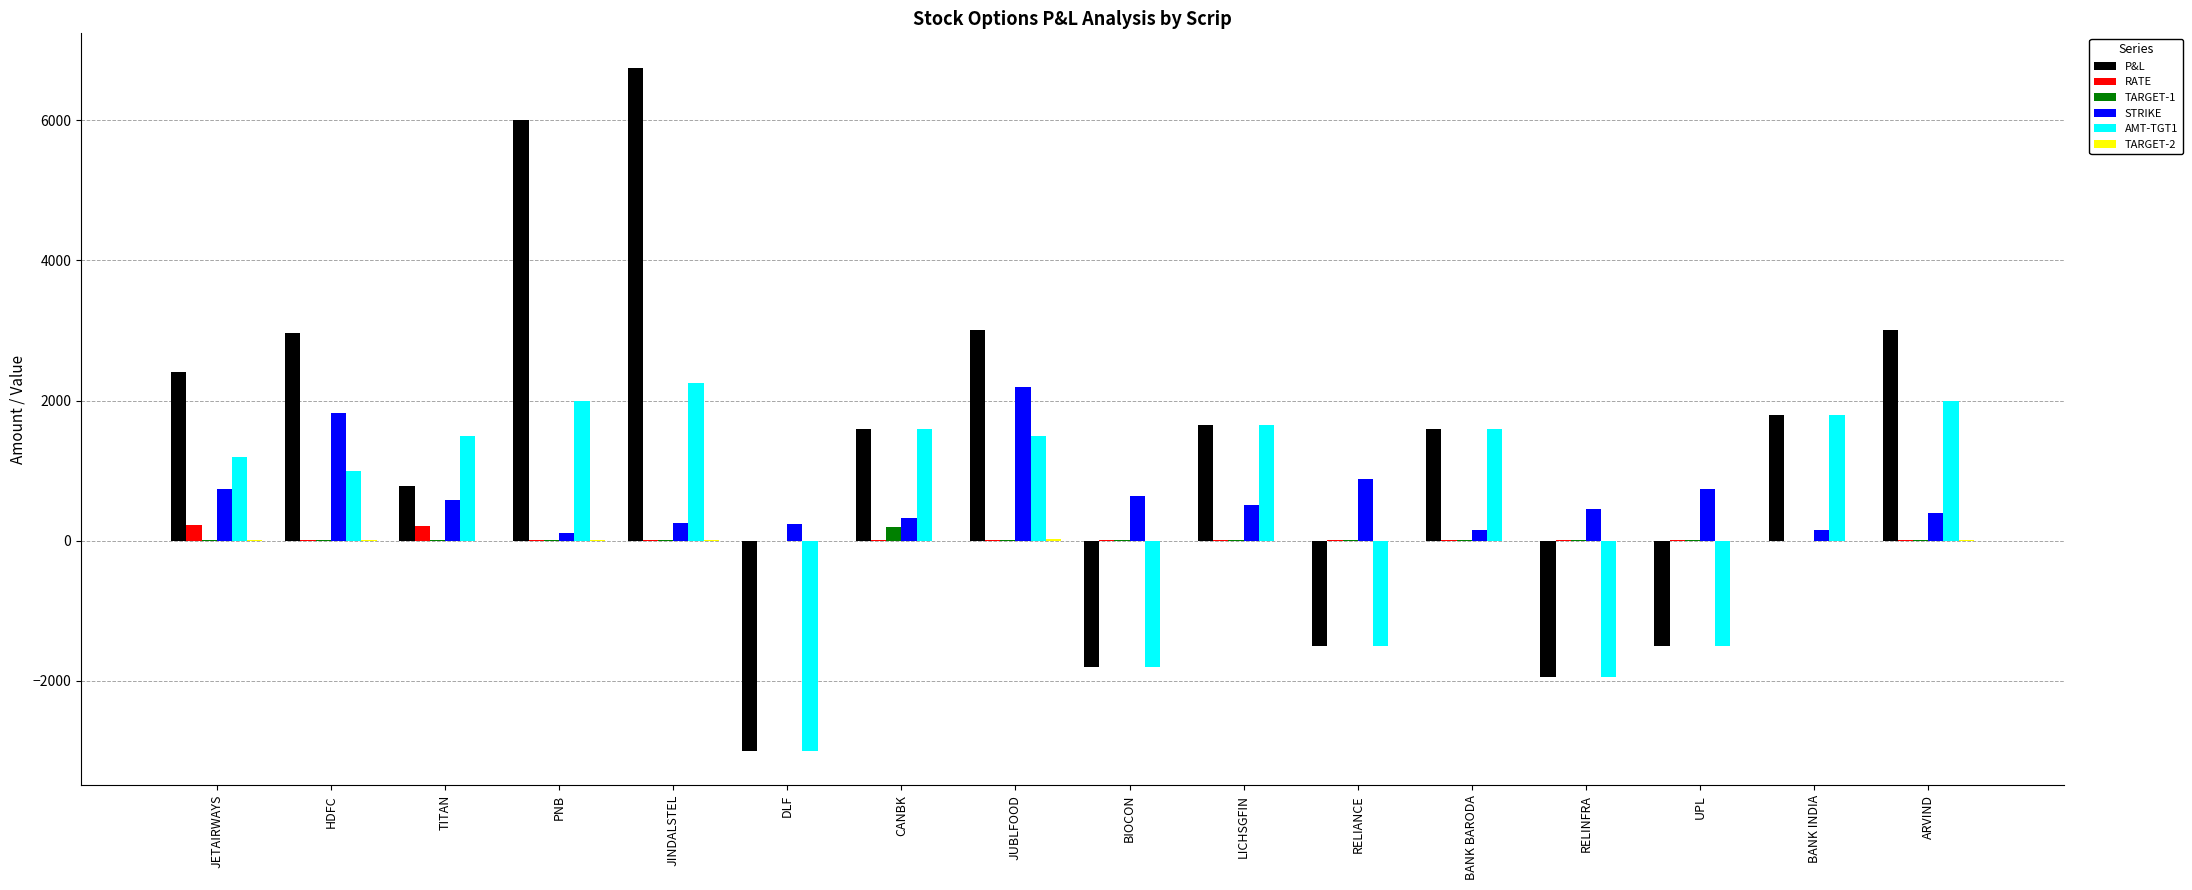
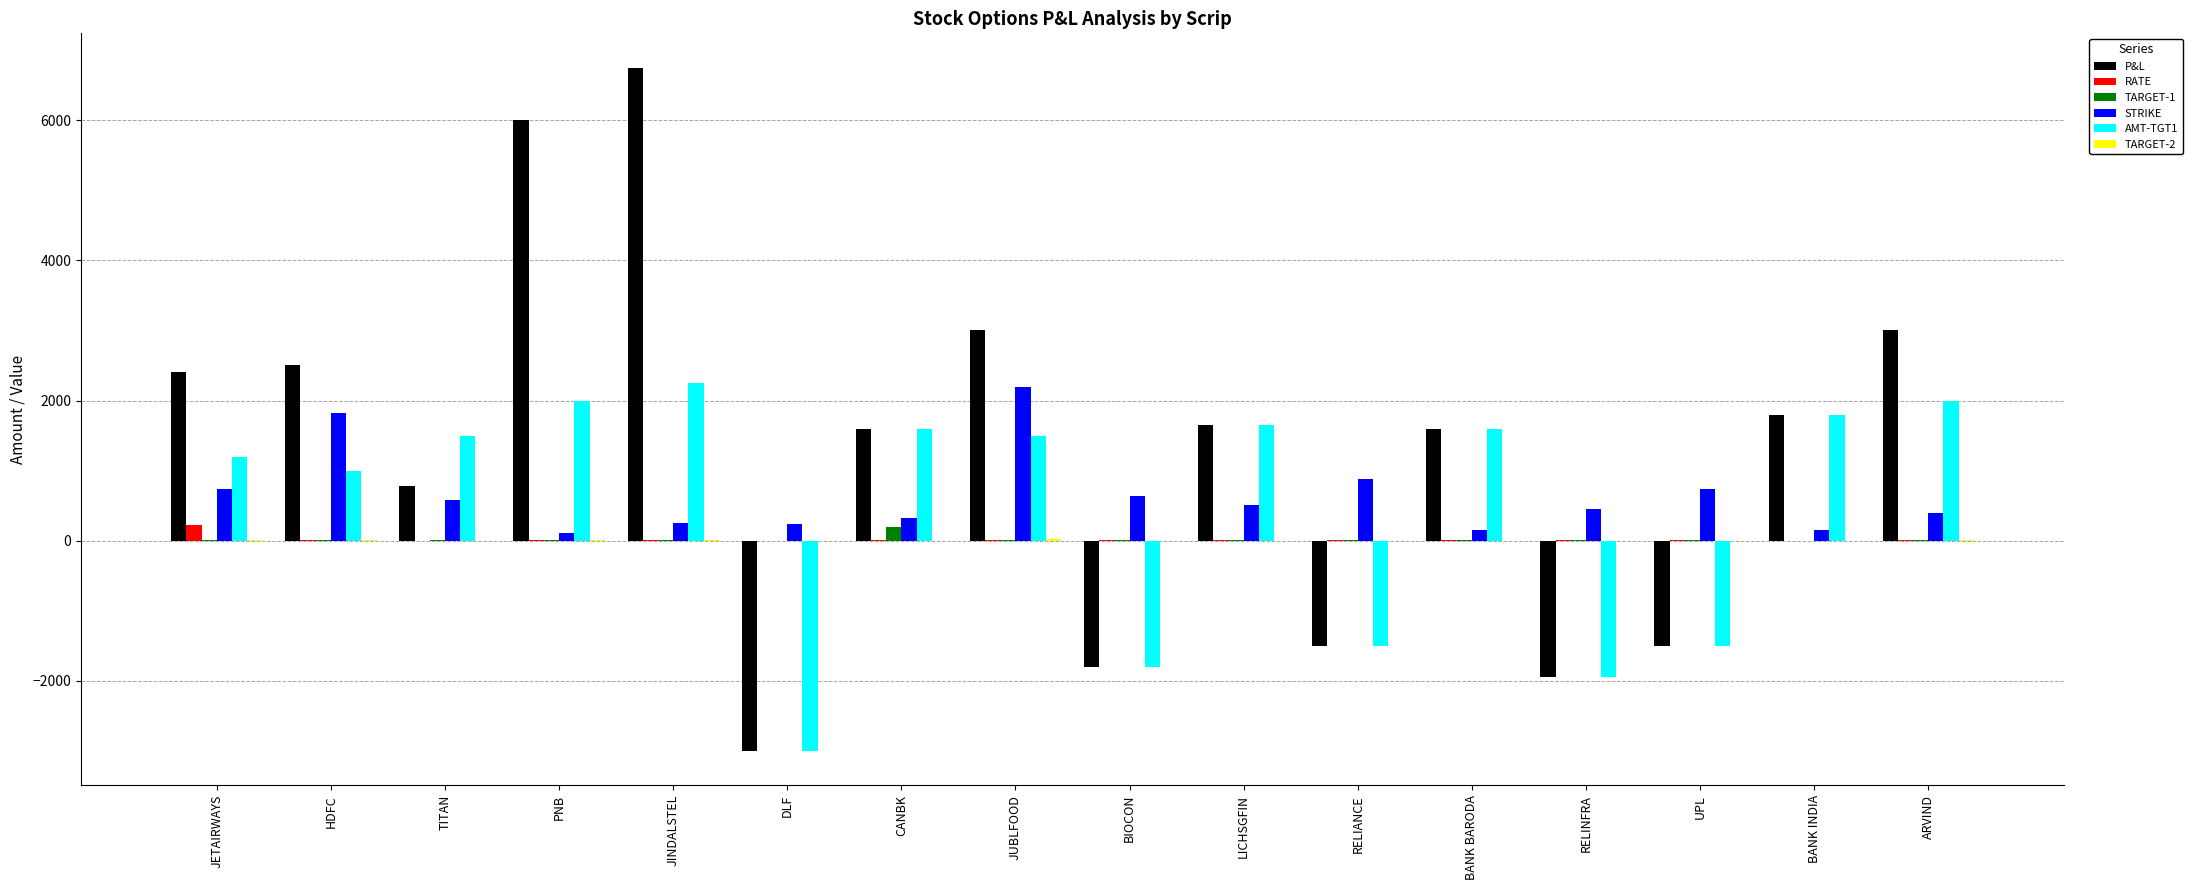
  {
    "P&L": {
      "JETAIRWAYS": 2400,
-     "HDFC": 3000,
+     "HDFC": 2500,
      "TITAN": 800,
      "PNB": 6000,
      "JINDALSTEL": 6800,
      "DLF": -3000,
      "CANBK": 1600,
      "JUBLFOOD": 3000,
      "BIOCON": -1800,
      "LICHSGFIN": 1700,
      "RELIANCE": -1500,
      "BANK BARODA": 1600,
      "RELINFRA": -2000,
      "UPL": -1500,
      "BANK INDIA": 1800,
      "ARVIND": 3000
    },
    "RATE": {
      "JETAIRWAYS": 200,
-     "TITAN": 200
+     "TITAN": 0
    },
    "TARGET-1": {
      "CANBK": 200
    },
    "STRIKE": {
      "JETAIRWAYS": 700,
      "HDFC": 1800,
      "TITAN": 600,
      "PNB": 100,
      "JINDALSTEL": 300,
      "DLF": 200,
      "CANBK": 300,
      "JUBLFOOD": 2200,
      "BIOCON": 600,
      "LICHSGFIN": 500,
      "RELIANCE": 900,
      "BANK BARODA": 200,
      "RELINFRA": 500,
      "UPL": 700,
      "BANK INDIA": 200,
      "ARVIND": 400
    },
    "AMT-TGT1": {
      "JETAIRWAYS": 1200,
      "HDFC": 1000,
      "TITAN": 1500,
      "PNB": 2000,
      "JINDALSTEL": 2300,
      "DLF": -3000,
      "CANBK": 1600,
      "JUBLFOOD": 1500,
      "BIOCON": -1800,
      "LICHSGFIN": 1700,
      "RELIANCE": -1500,
      "BANK BARODA": 1600,
      "RELINFRA": -2000,
      "UPL": -1500,
      "BANK INDIA": 1800,
      "ARVIND": 2000
    },
    "TARGET-2": {
      "TITAN": 0,
      "DLF": 0,
      "CANBK": 0,
      "BIOCON": 0,
      "LICHSGFIN": 0,
      "RELIANCE": 0,
      "BANK BARODA": 0,
      "RELINFRA": 0,
      "UPL": 0,
      "BANK INDIA": 0
    }
  }
